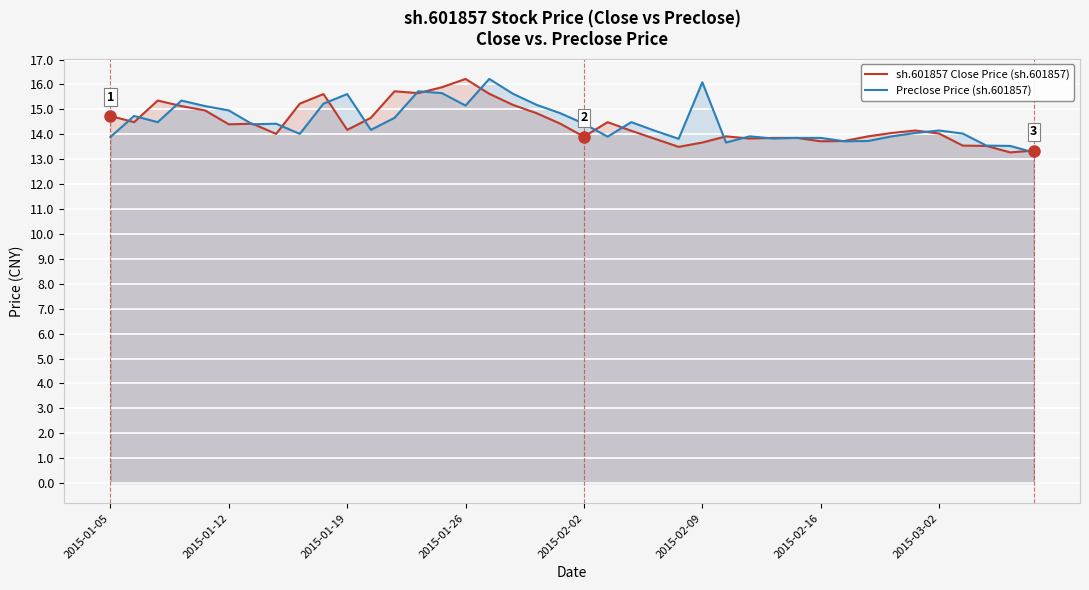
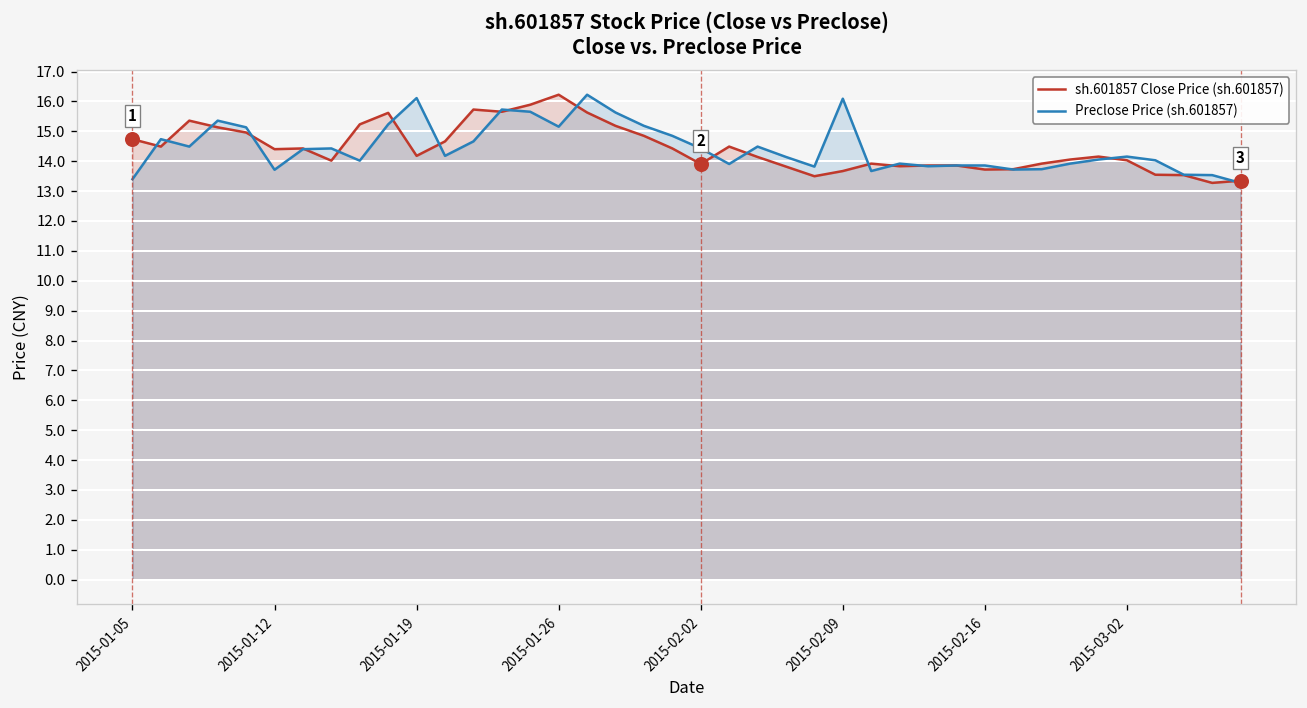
  {
    "Preclose Price (sh.601857)": {
-     "2015-01-05": 13.9,
-     "2015-01-12": 15.0,
-     "2015-01-19": 15.6,
+     "2015-01-05": 13.4,
+     "2015-01-12": 13.7,
+     "2015-01-19": 16.1,
      "2015-01-26": 15.2,
      "2015-02-09": 16.1,
      "2015-02-16": 13.9,
      "2015-03-02": 14.2
    }
  }
